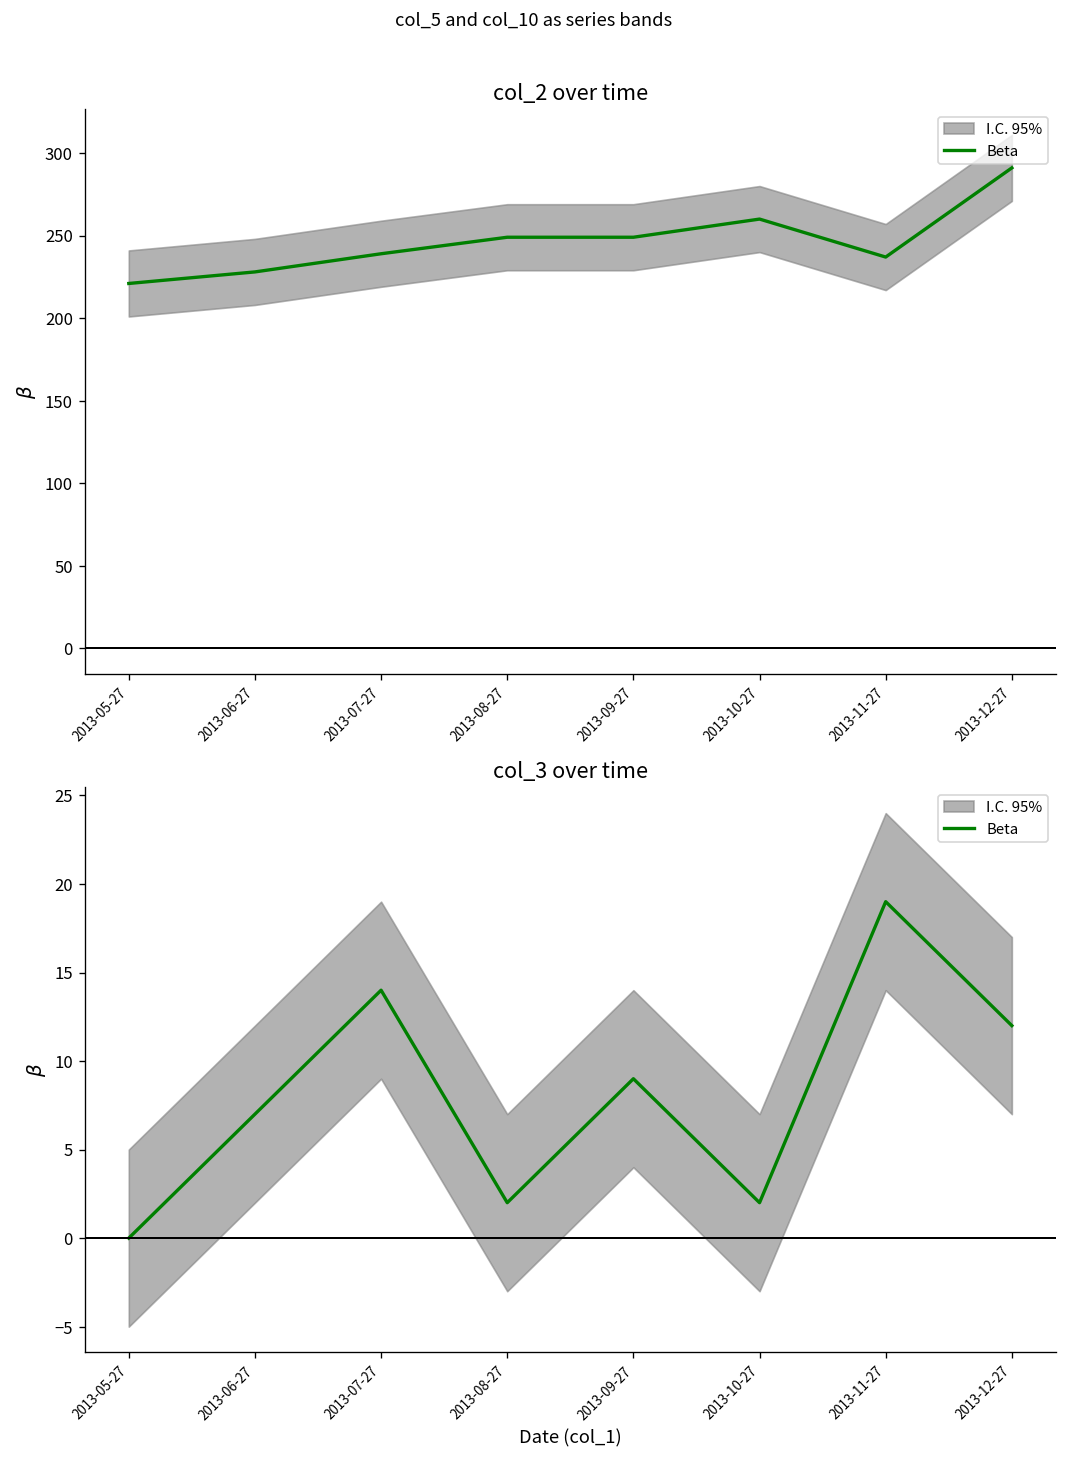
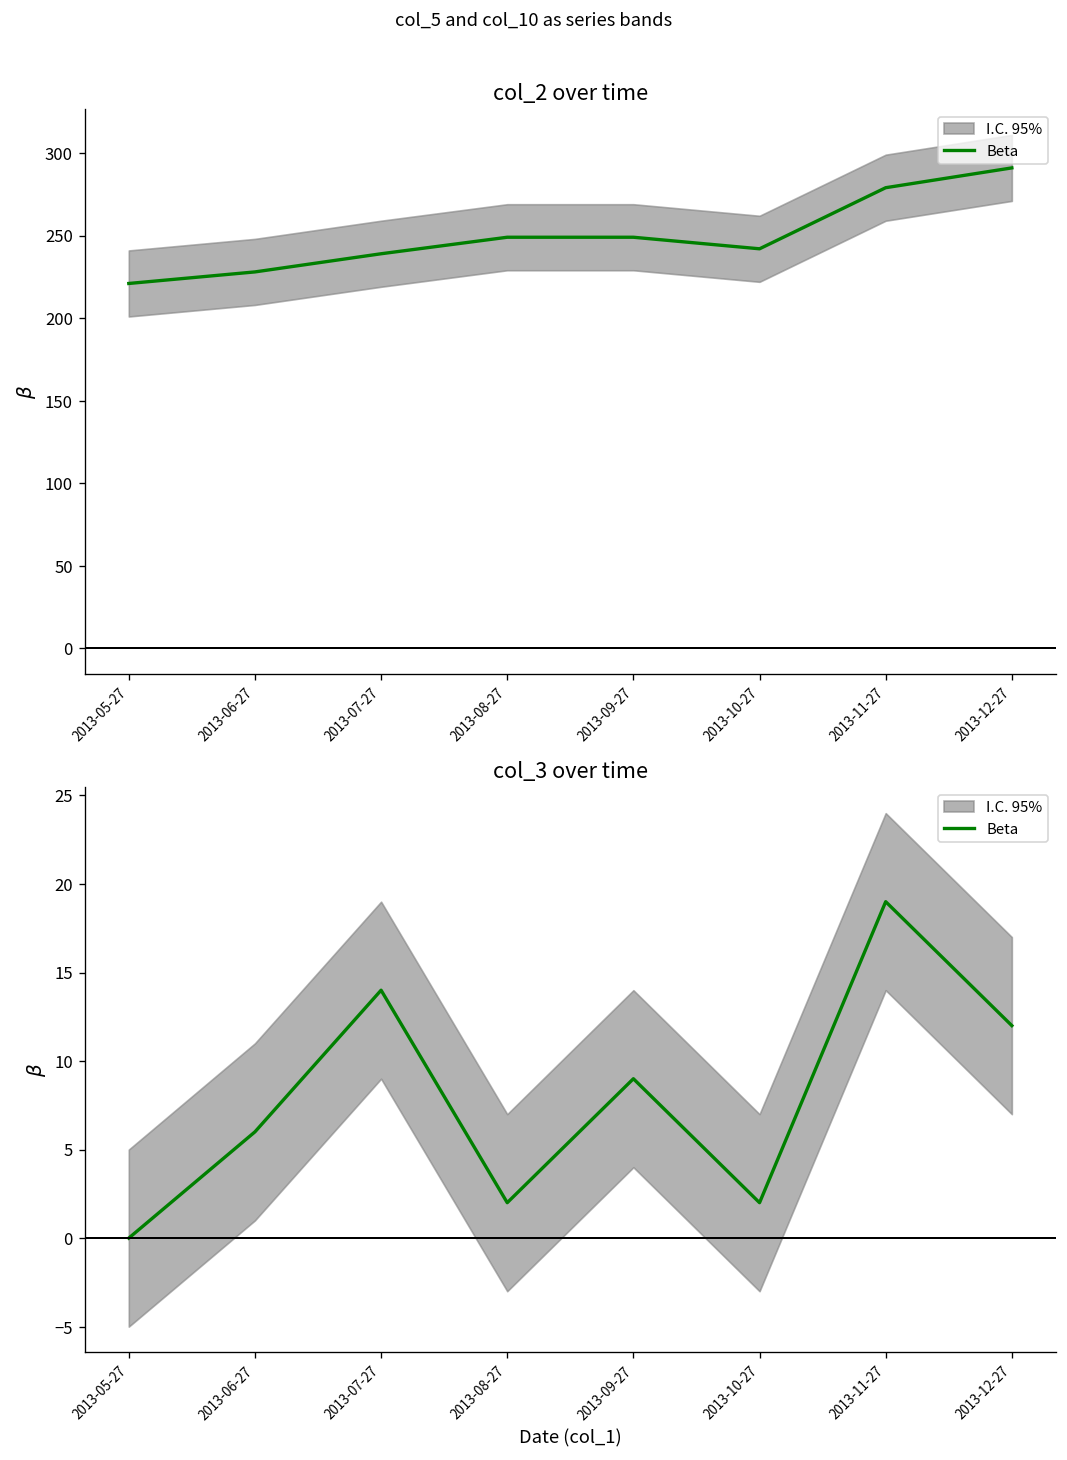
  {
    "col_2 over time": {
      "Beta": {
        "2013-05-27": 221,
        "2013-06-27": 228,
        "2013-07-27": 239,
        "2013-08-27": 249,
        "2013-09-27": 249,
-       "2013-10-27": 260,
-       "2013-11-27": 237,
+       "2013-10-27": 242,
+       "2013-11-27": 279,
        "2013-12-27": 291
      }
    },
    "col_3 over time": {
      "Beta": {
        "2013-05-27": 0,
-       "2013-06-27": 7,
+       "2013-06-27": 6,
        "2013-07-27": 14,
        "2013-08-27": 2,
        "2013-09-27": 9,
        "2013-10-27": 2,
        "2013-11-27": 19,
        "2013-12-27": 12
      }
    }
  }
